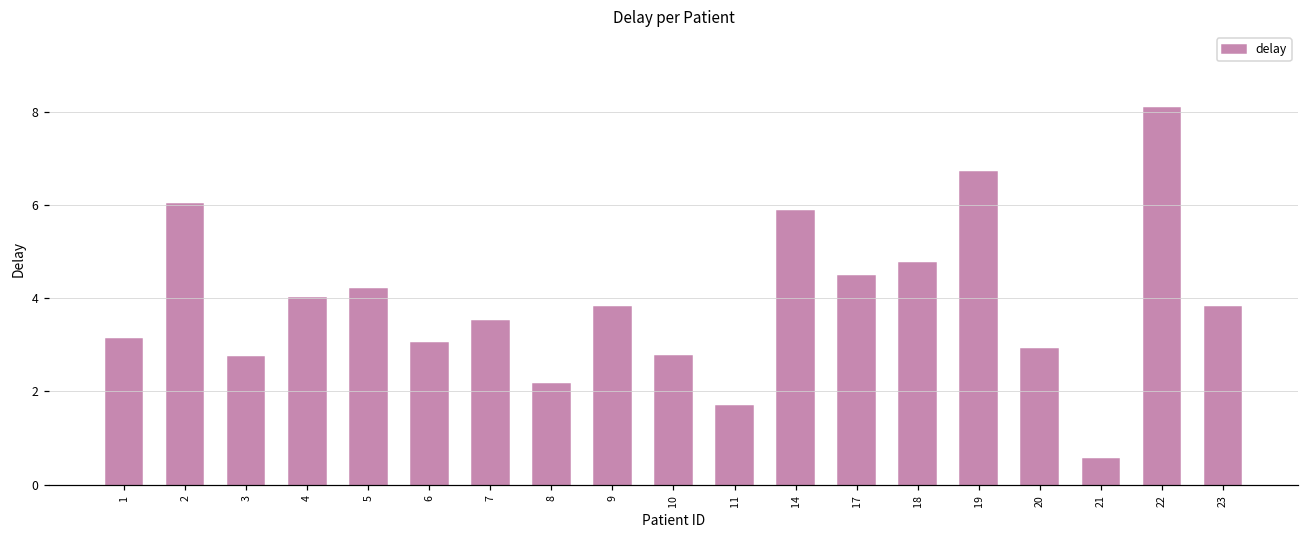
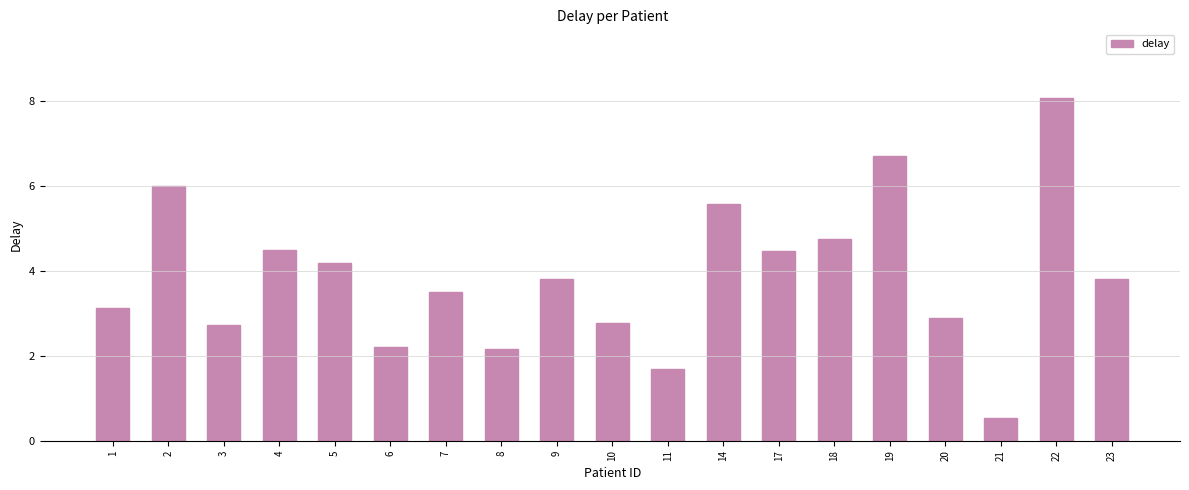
  {
    "1": 3.1,
    "2": 6.0,
    "3": 2.7,
-   "4": 4.0,
+   "4": 4.5,
    "5": 4.2,
-   "6": 3.0,
+   "6": 2.2,
    "7": 3.5,
    "8": 2.2,
    "9": 3.8,
    "10": 2.8,
    "11": 1.7,
-   "14": 5.9,
+   "14": 5.6,
    "17": 4.5,
    "18": 4.7,
    "19": 6.7,
    "20": 2.9,
    "21": 0.5,
    "22": 8.1,
    "23": 3.8
  }
